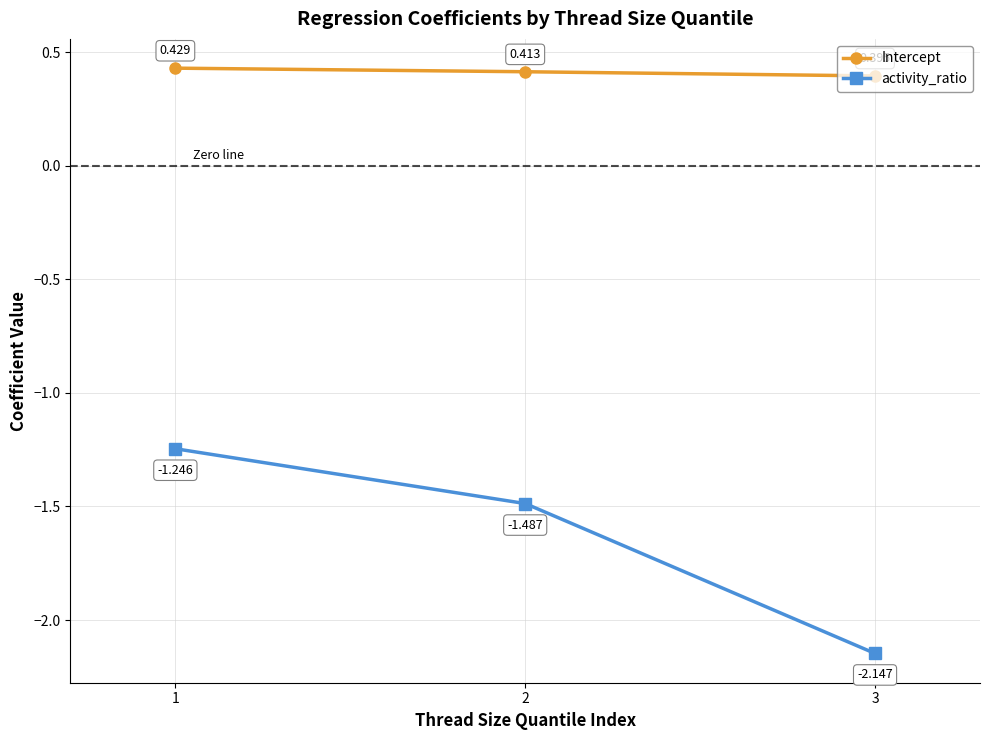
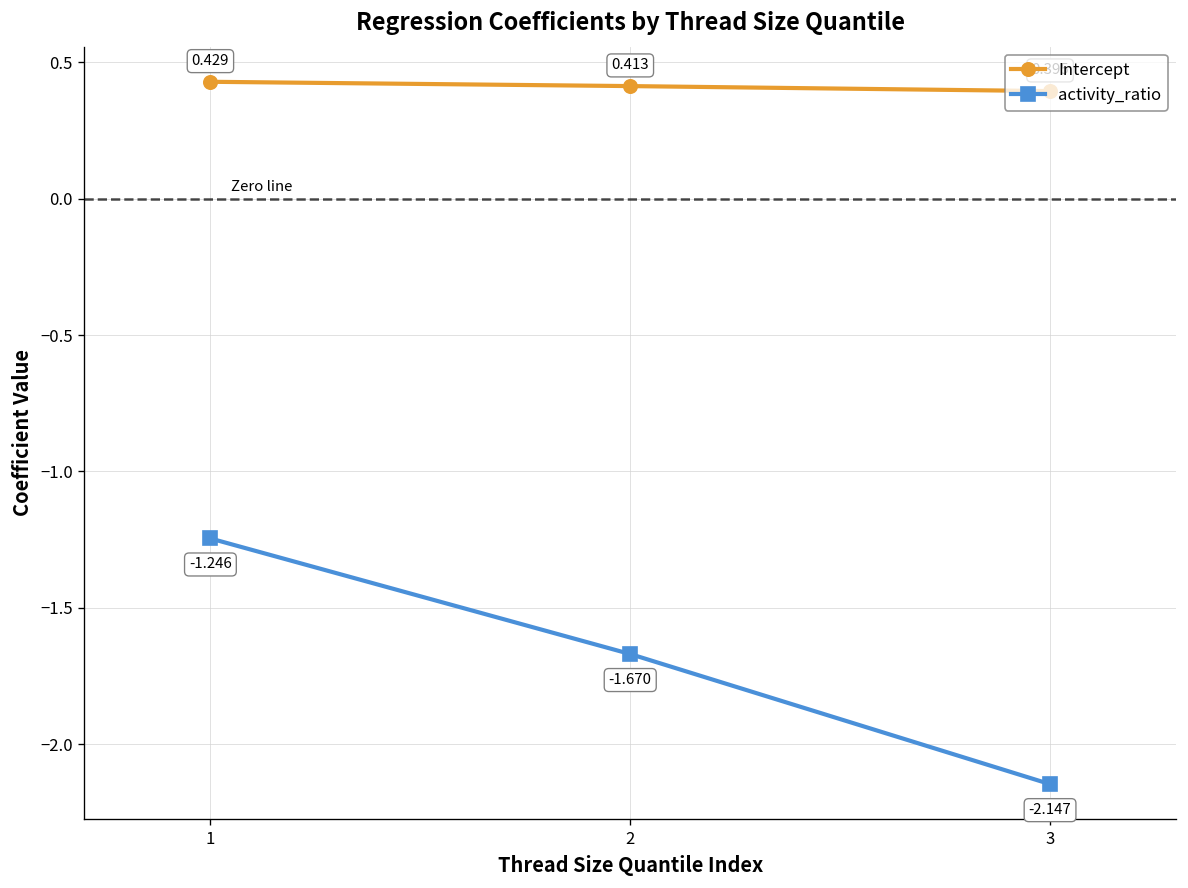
  {
    "activity_ratio": {
-     "2": -1.487
+     "2": -1.670
    }
  }
